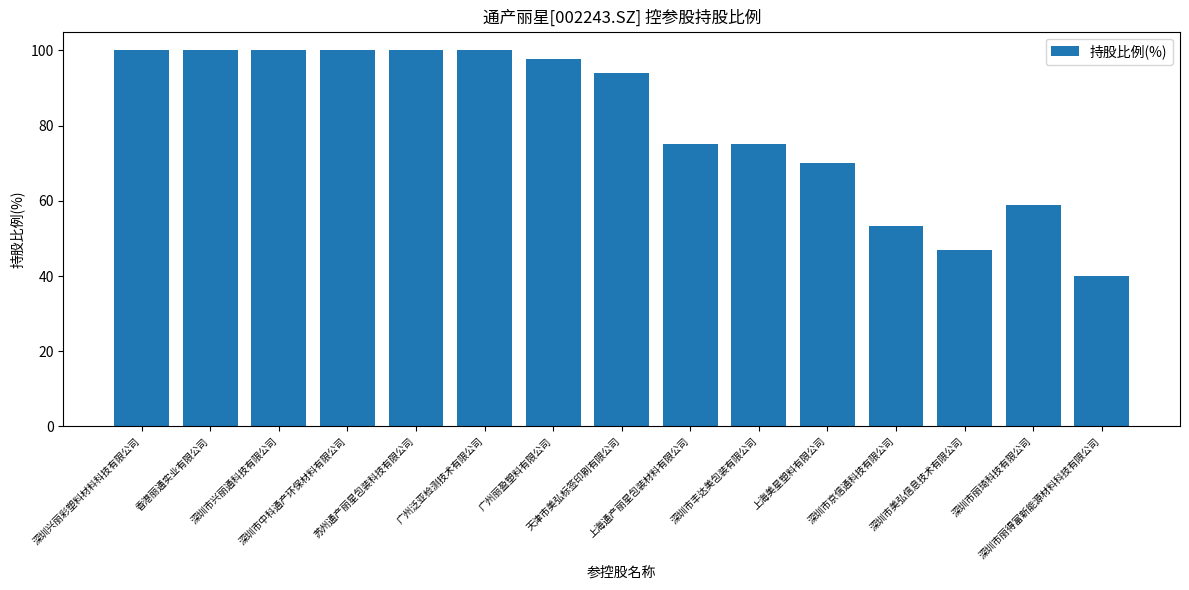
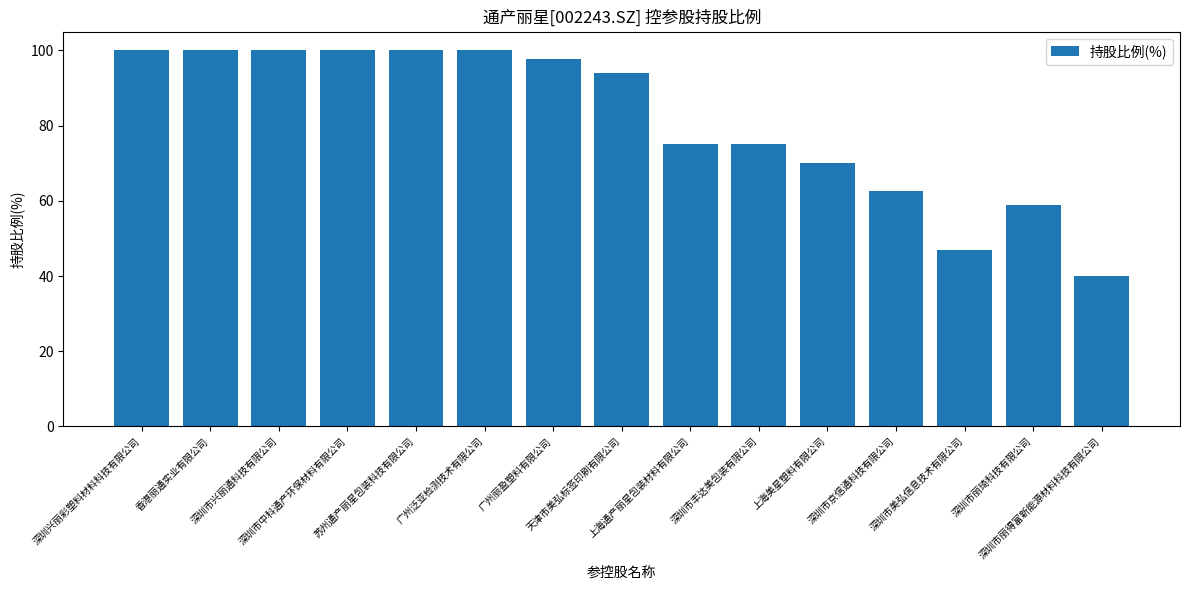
  {
    "深圳兴丽彩塑料材料科技有限公司": 100,
    "香港丽通实业有限公司": 100,
    "深圳市兴丽通科技有限公司": 100,
    "深圳市中科通产环保材料有限公司": 100,
    "苏州通产丽星包装科技有限公司": 100,
    "广州泛亚检测技术有限公司": 100,
    "广州丽盈塑料有限公司": 98,
    "天津市美弘标签印刷有限公司": 94,
    "上海通产丽星包装材料有限公司": 75,
    "深圳市丰达美包装有限公司": 75,
    "上海美星塑料有限公司": 70,
-   "深圳市京信通科技有限公司": 53,
+   "深圳市京信通科技有限公司": 63,
    "深圳市美弘信息技术有限公司": 47,
    "深圳市丽琦科技有限公司": 59,
    "深圳市丽得富新能源材料科技有限公司": 40
  }
